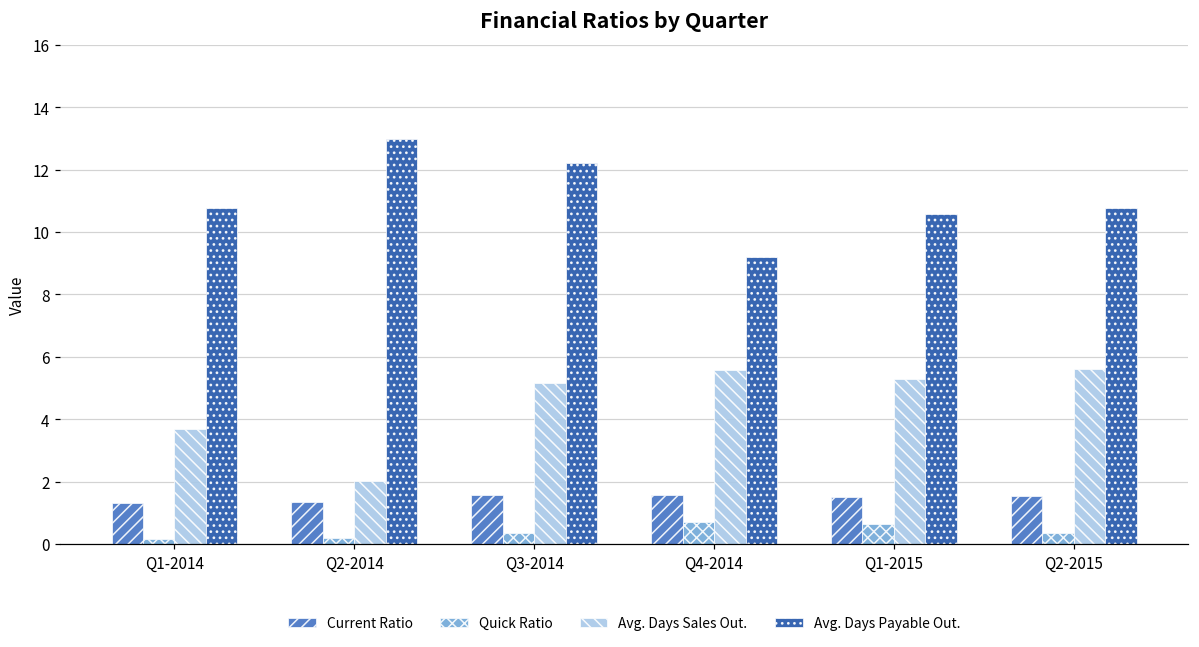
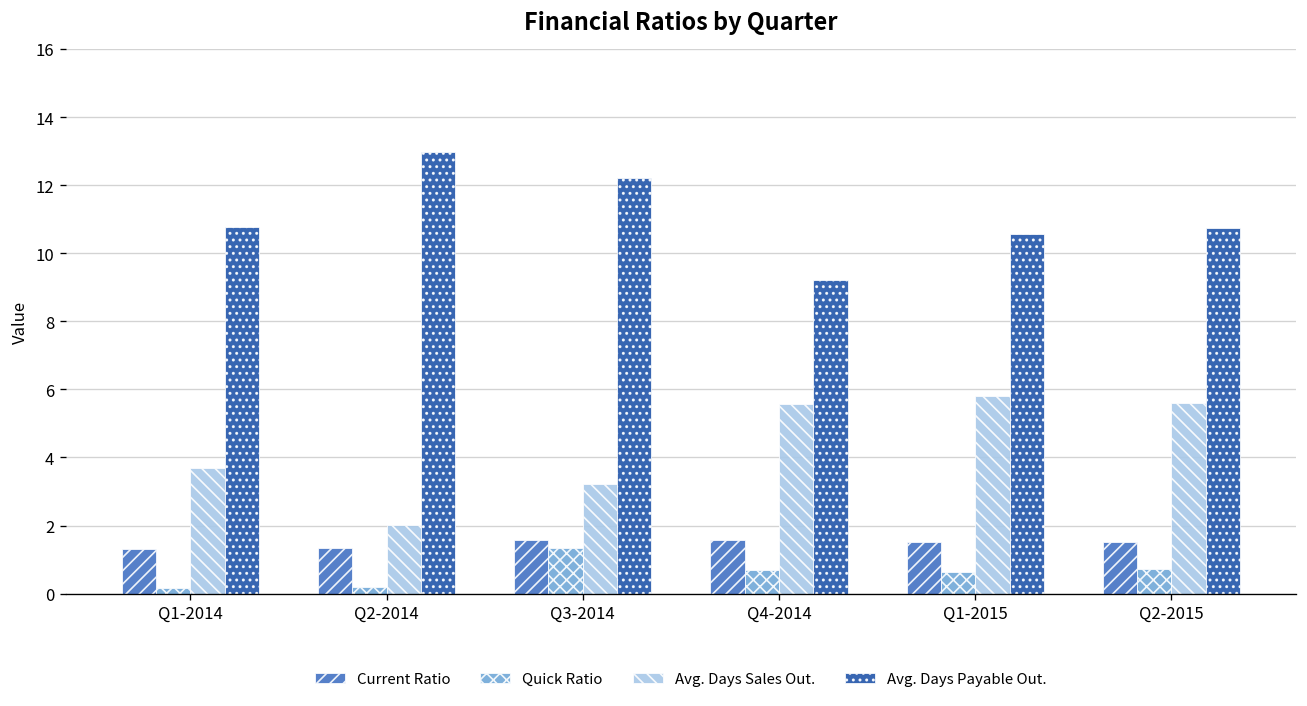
  {
    "Quick Ratio": {
      "Q1-2014": 0.2,
      "Q2-2014": 0.2,
-     "Q3-2014": 0.4,
+     "Q3-2014": 1.3,
      "Q4-2014": 0.7,
      "Q1-2015": 0.6,
-     "Q2-2015": 0.3
+     "Q2-2015": 0.7
    },
    "Avg. Days Sales Out.": {
      "Q1-2014": 3.7,
      "Q2-2014": 2.0,
-     "Q3-2014": 5.2,
+     "Q3-2014": 3.2,
      "Q4-2014": 5.6,
-     "Q1-2015": 5.3,
+     "Q1-2015": 5.8,
      "Q2-2015": 5.6
    }
  }
